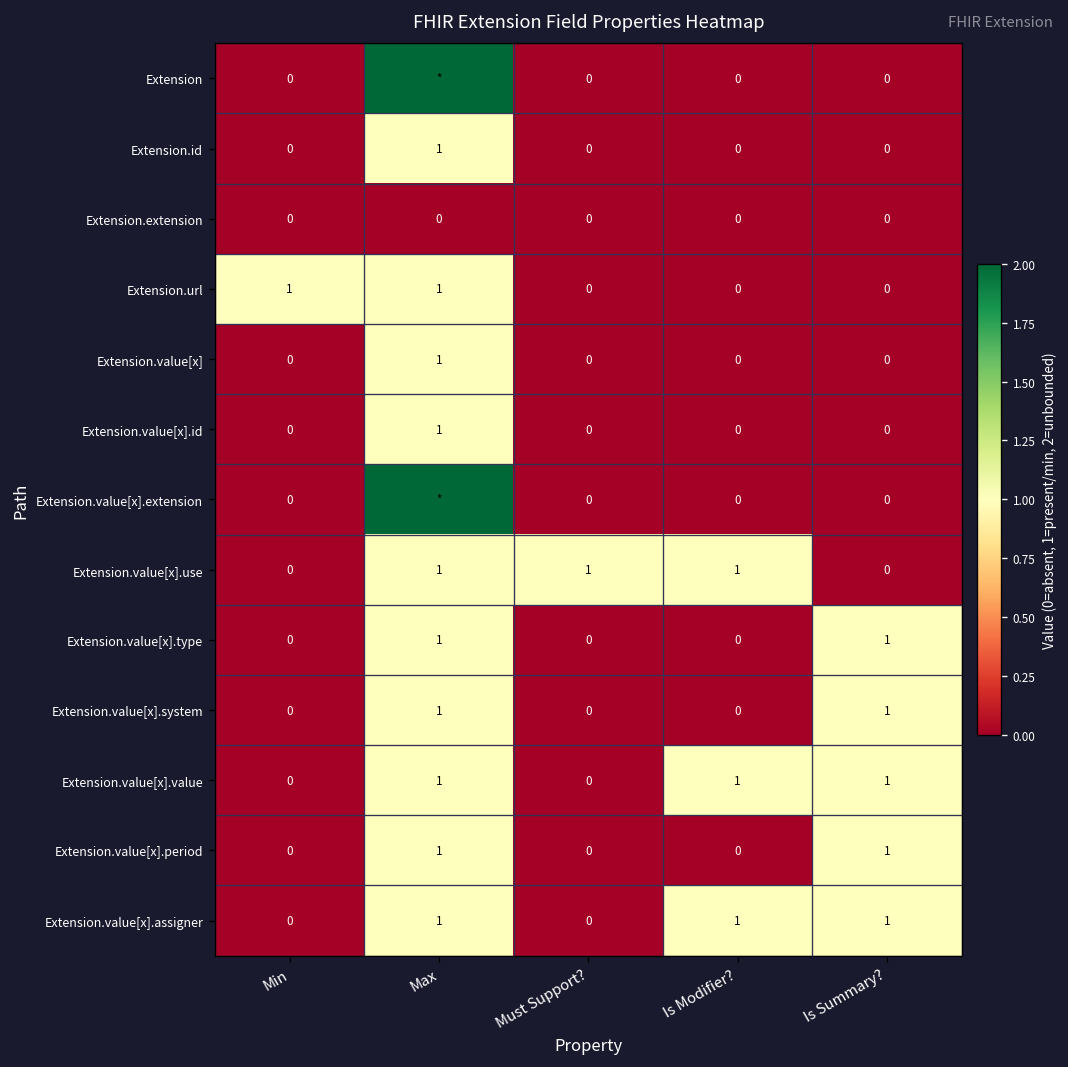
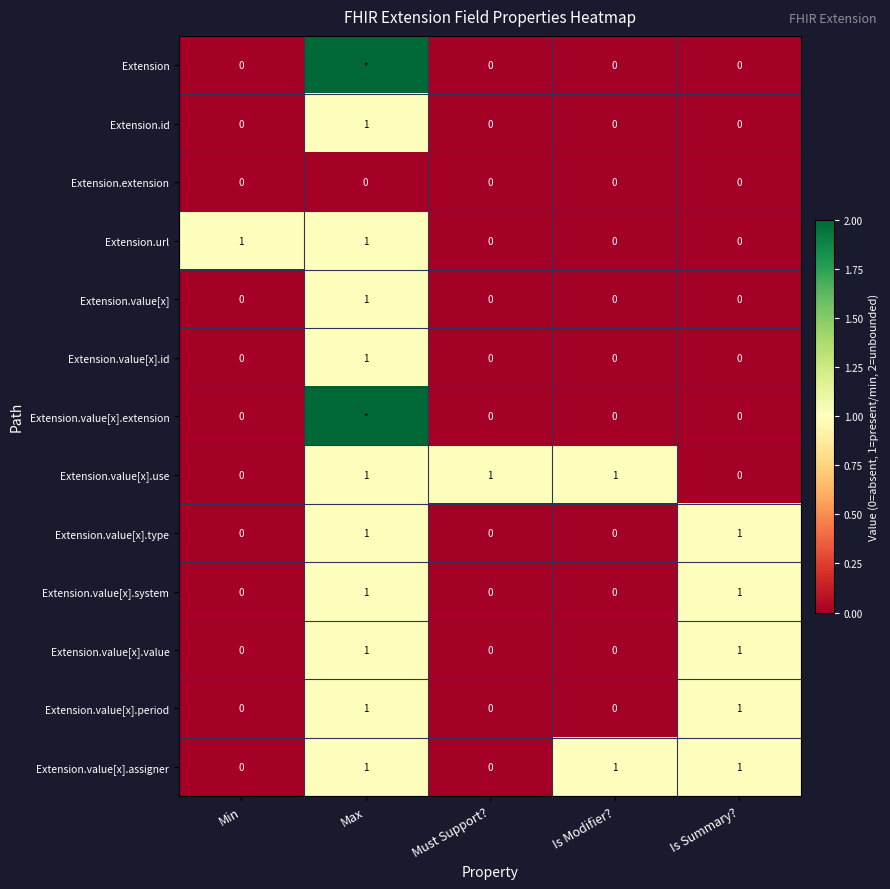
  {
    "Extension": {
      "Min": 0,
      "Must Support?": 0,
      "Is Modifier?": 0,
      "Is Summary?": 0
    },
    "Extension.id": {
      "Min": 0,
      "Max": 1,
      "Must Support?": 0,
      "Is Modifier?": 0,
      "Is Summary?": 0
    },
    "Extension.extension": {
      "Min": 0,
      "Max": 0,
      "Must Support?": 0,
      "Is Modifier?": 0,
      "Is Summary?": 0
    },
    "Extension.url": {
      "Min": 1,
      "Max": 1,
      "Must Support?": 0,
      "Is Modifier?": 0,
      "Is Summary?": 0
    },
    "Extension.value[x]": {
      "Min": 0,
      "Max": 1,
      "Must Support?": 0,
      "Is Modifier?": 0,
      "Is Summary?": 0
    },
    "Extension.value[x].id": {
      "Min": 0,
      "Max": 1,
      "Must Support?": 0,
      "Is Modifier?": 0,
      "Is Summary?": 0
    },
    "Extension.value[x].extension": {
      "Min": 0,
      "Must Support?": 0,
      "Is Modifier?": 0,
      "Is Summary?": 0
    },
    "Extension.value[x].use": {
      "Min": 0,
      "Max": 1,
      "Must Support?": 1,
      "Is Modifier?": 1,
      "Is Summary?": 0
    },
    "Extension.value[x].type": {
      "Min": 0,
      "Max": 1,
      "Must Support?": 0,
      "Is Modifier?": 0,
      "Is Summary?": 1
    },
    "Extension.value[x].system": {
      "Min": 0,
      "Max": 1,
      "Must Support?": 0,
      "Is Modifier?": 0,
      "Is Summary?": 1
    },
    "Extension.value[x].value": {
      "Min": 0,
      "Max": 1,
      "Must Support?": 0,
-     "Is Modifier?": 1,
+     "Is Modifier?": 0,
      "Is Summary?": 1
    },
    "Extension.value[x].period": {
      "Min": 0,
      "Max": 1,
      "Must Support?": 0,
      "Is Modifier?": 0,
      "Is Summary?": 1
    },
    "Extension.value[x].assigner": {
      "Min": 0,
      "Max": 1,
      "Must Support?": 0,
      "Is Modifier?": 1,
      "Is Summary?": 1
    }
  }
